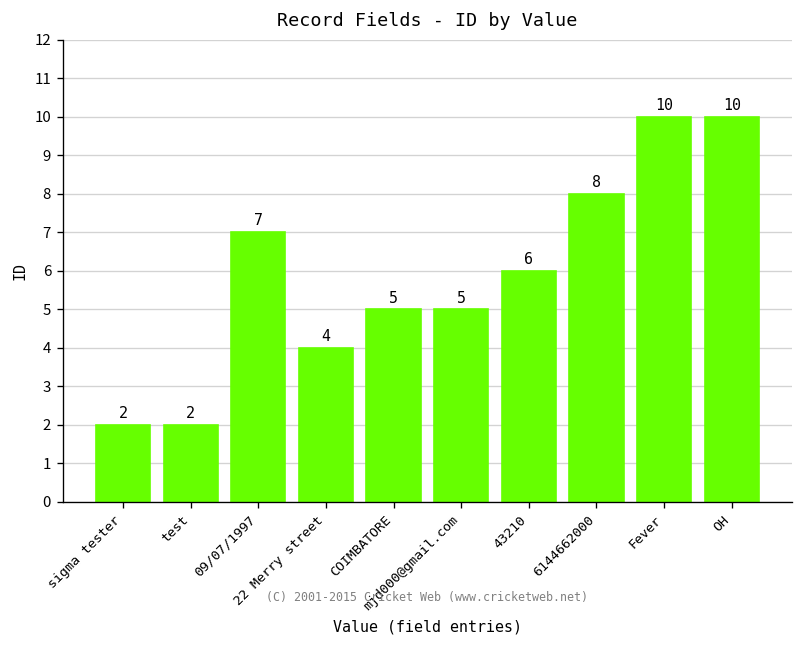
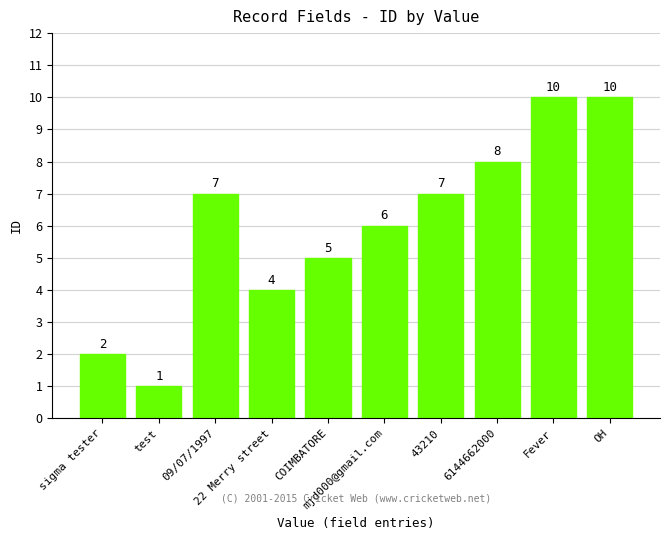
  {
    "sigma tester": 2,
-   "test": 2,
+   "test": 1,
    "09/07/1997": 7,
    "22 Merry street": 4,
    "COIMBATORE": 5,
-   "mjd000@gmail.com": 5,
-   "43210": 6,
+   "mjd000@gmail.com": 6,
+   "43210": 7,
    "6144662000": 8,
    "Fever": 10,
    "OH": 10
  }
